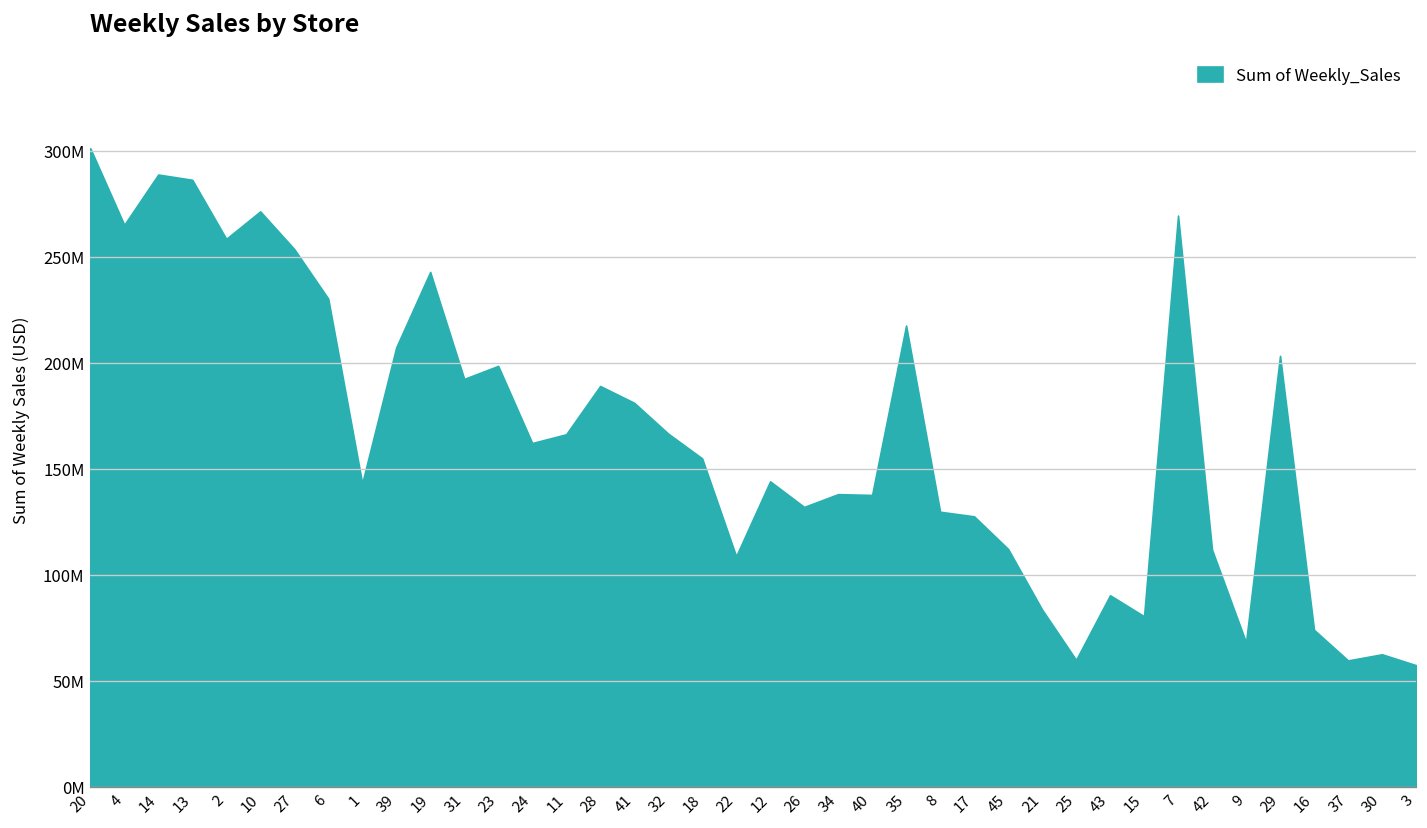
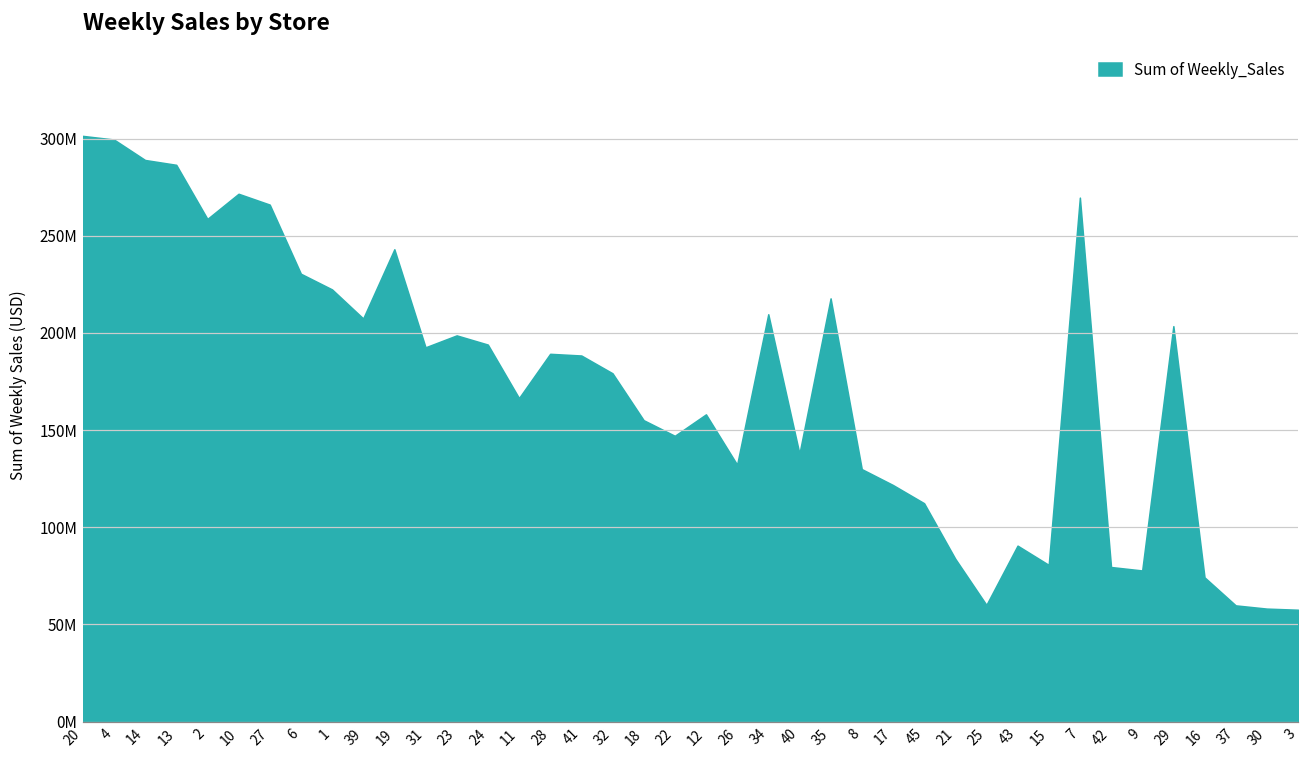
  {
    "20": 301000000,
-   "4": 265000000,
+   "4": 300000000,
    "14": 289000000,
    "13": 287000000,
    "2": 259000000,
    "10": 272000000,
-   "27": 254000000,
+   "27": 266000000,
    "6": 230000000,
-   "1": 143000000,
+   "1": 222000000,
    "39": 207000000,
    "19": 243000000,
    "31": 193000000,
    "23": 199000000,
-   "24": 162000000,
+   "24": 194000000,
    "11": 166000000,
    "28": 189000000,
-   "41": 181000000,
-   "32": 167000000,
+   "41": 188000000,
+   "32": 179000000,
    "18": 155000000,
-   "22": 109000000,
-   "12": 144000000,
+   "22": 147000000,
+   "12": 158000000,
    "26": 132000000,
-   "34": 138000000,
+   "34": 210000000,
    "40": 138000000,
    "35": 218000000,
    "8": 130000000,
-   "17": 128000000,
+   "17": 122000000,
    "45": 112000000,
    "21": 84000000,
    "25": 60000000,
    "43": 91000000,
    "15": 81000000,
    "7": 270000000,
-   "42": 112000000,
-   "9": 68000000,
+   "42": 80000000,
+   "9": 78000000,
    "29": 204000000,
    "16": 74000000,
    "37": 60000000,
-   "30": 63000000,
+   "30": 58000000,
    "3": 58000000
  }
